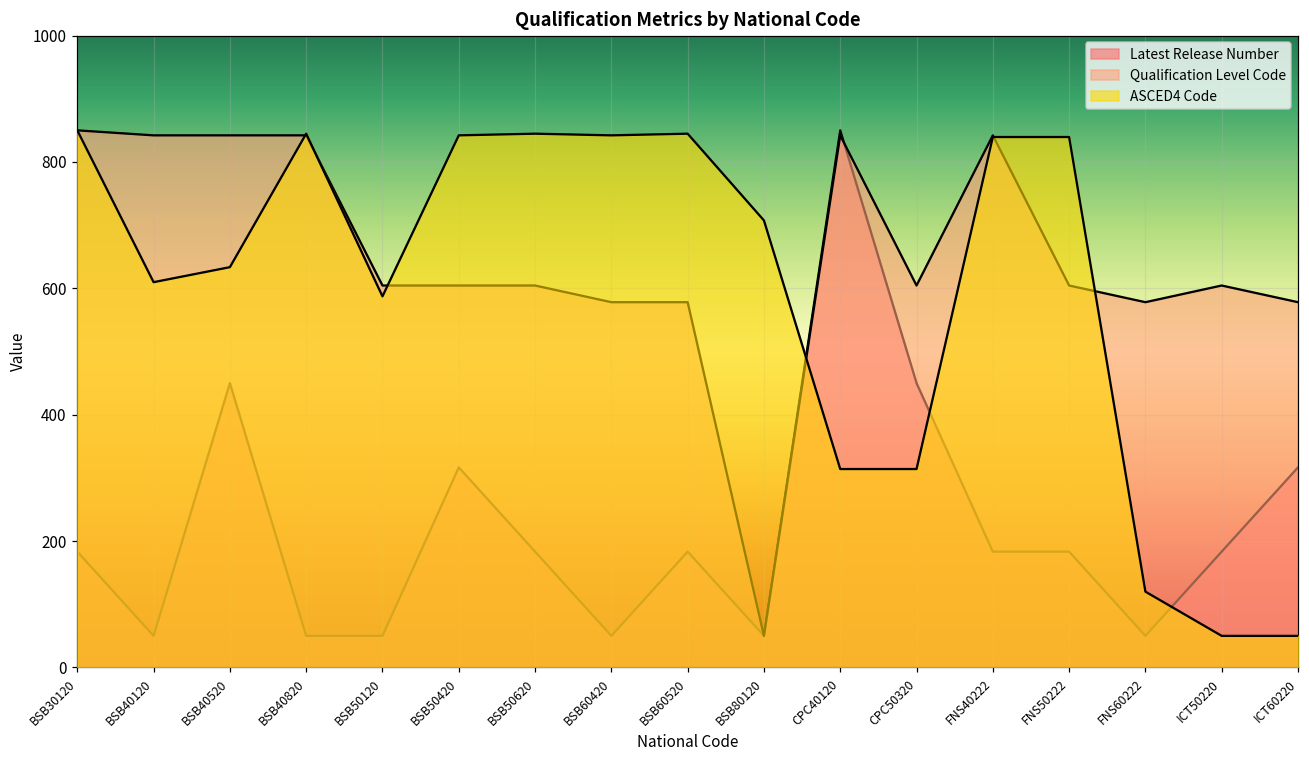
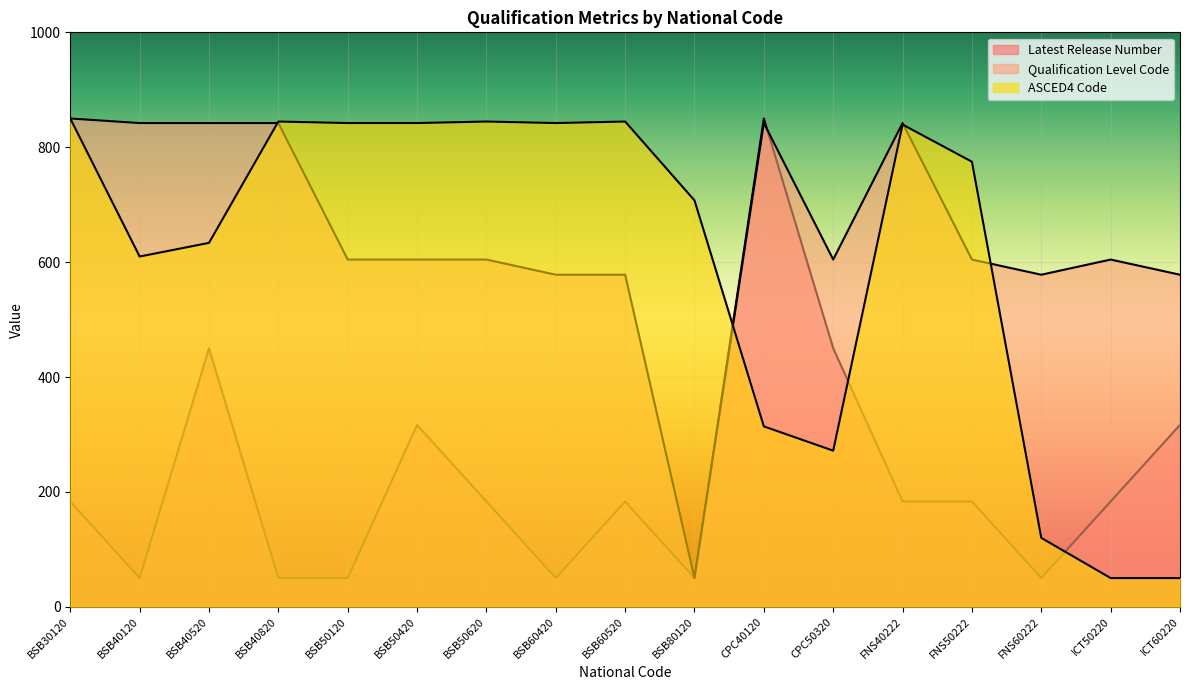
  {
    "ASCED4 Code": {
      "BSB40120": 610,
      "BSB40520": 630,
-     "BSB50120": 590,
+     "BSB50120": 840,
      "BSB50420": 840,
      "BSB50620": 840,
      "BSB60420": 840,
      "BSB60520": 840,
      "BSB80120": 710,
      "CPC40120": 310,
-     "CPC50320": 310,
-     "FNS50222": 840,
+     "CPC50320": 270,
+     "FNS50222": 770,
      "FNS60222": 120,
      "ICT50220": 50,
      "ICT60220": 50
    }
  }
